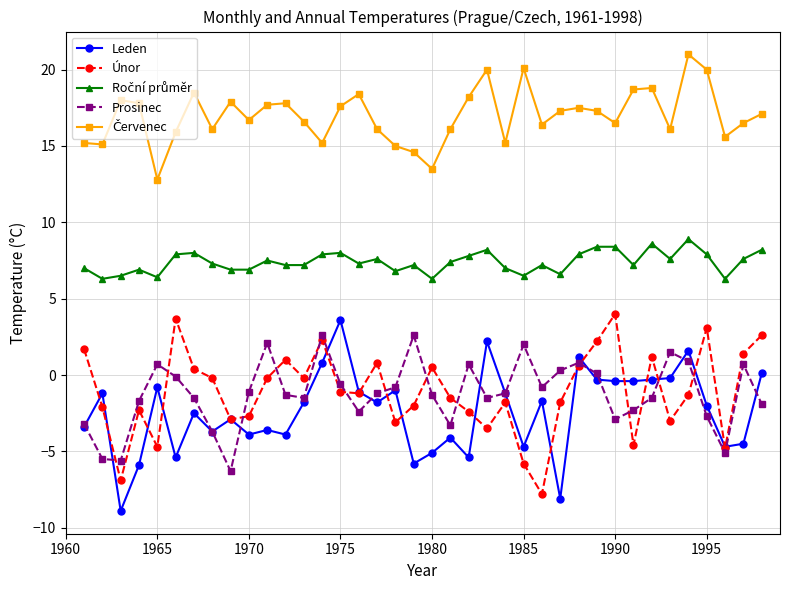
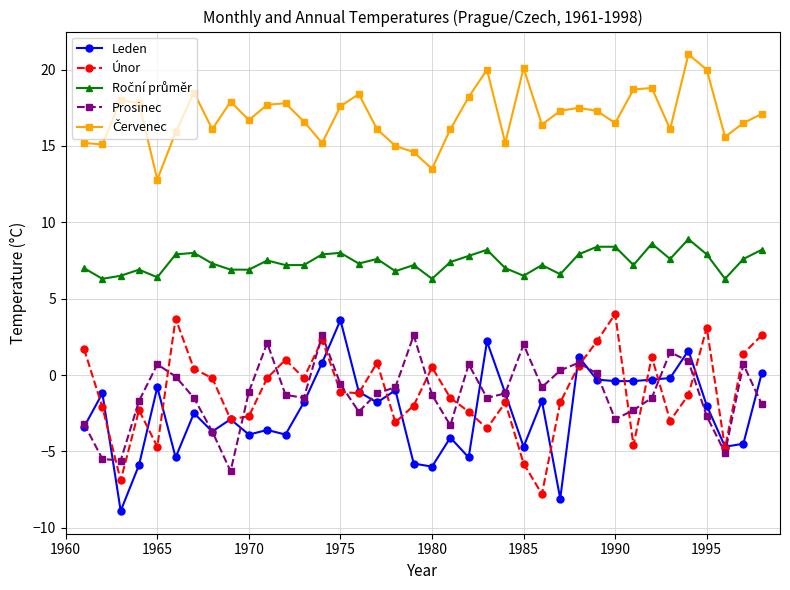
  {
    "Leden": {
      "1965": -0.8,
      "1970": -3.9,
      "1975": 3.6,
-     "1980": -5.1,
+     "1980": -6.0,
      "1985": -4.7,
      "1990": -0.4,
      "1995": -2.0
    },
    "Únor": {
      "1965": -4.7,
      "1970": -2.7,
      "1975": -1.1,
      "1980": 0.5,
      "1985": -5.8,
      "1990": 4.0,
      "1995": 3.1
    },
    "Roční průměr": {
      "1965": 6.4,
      "1970": 6.9,
      "1975": 8.0,
      "1980": 6.3,
      "1985": 6.5,
      "1990": 8.4,
      "1995": 7.9
    },
    "Prosinec": {
      "1965": 0.7,
      "1970": -1.1,
      "1975": -0.6,
      "1980": -1.3,
      "1985": 2.0,
      "1990": -2.9,
      "1995": -2.7
    },
    "Červenec": {
      "1965": 12.8,
      "1970": 16.7,
      "1975": 17.6,
      "1980": 13.5,
      "1985": 20.1,
      "1990": 16.5,
      "1995": 20.0
    }
  }
